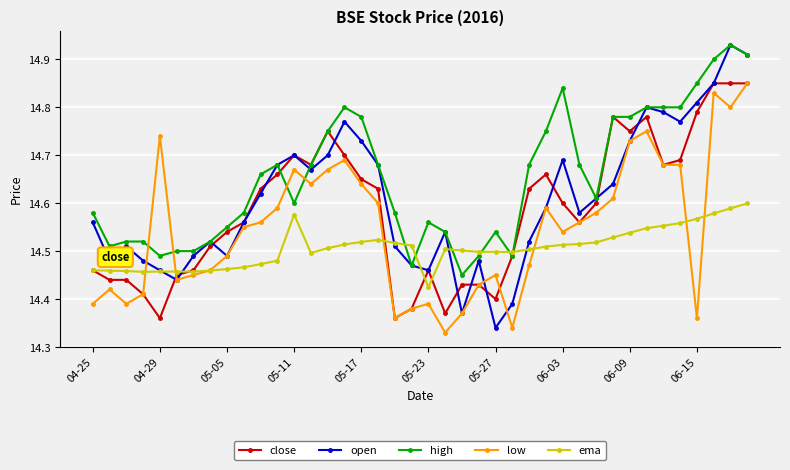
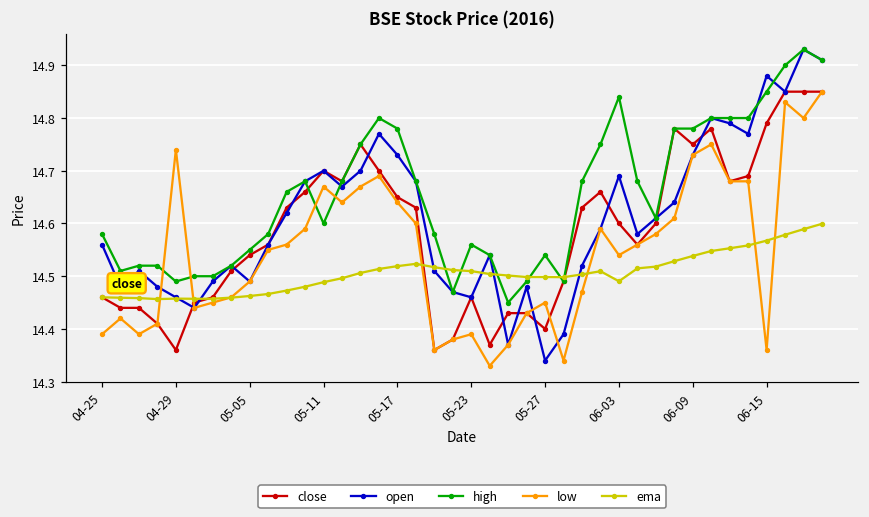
  {
    "close": {
      "04-29": 14.36,
      "05-05": 14.54,
      "05-17": 14.65,
      "05-27": 14.40,
      "06-03": 14.60,
      "06-09": 14.75,
      "06-15": 14.79
    },
    "open": {
      "04-25": 14.56,
      "05-17": 14.73,
      "05-27": 14.34,
      "06-03": 14.69,
-     "06-15": 14.81
+     "06-15": 14.88
    },
    "high": {
      "04-25": 14.58,
      "04-29": 14.49,
      "05-05": 14.55,
      "05-11": 14.60,
      "05-17": 14.78,
      "05-23": 14.56,
      "05-27": 14.54,
      "06-03": 14.84,
      "06-09": 14.78,
      "06-15": 14.85
    },
    "low": {
      "04-25": 14.39,
      "04-29": 14.74,
      "05-11": 14.67,
      "05-17": 14.64,
      "05-23": 14.39,
      "05-27": 14.45,
      "06-03": 14.54,
      "06-15": 14.36
    },
    "ema": {
      "05-05": 14.46,
-     "05-11": 14.58,
+     "05-11": 14.49,
      "05-17": 14.52,
-     "05-23": 14.42,
+     "05-23": 14.51,
      "05-27": 14.50,
-     "06-03": 14.51,
+     "06-03": 14.49,
      "06-09": 14.54,
      "06-15": 14.57
    }
  }
